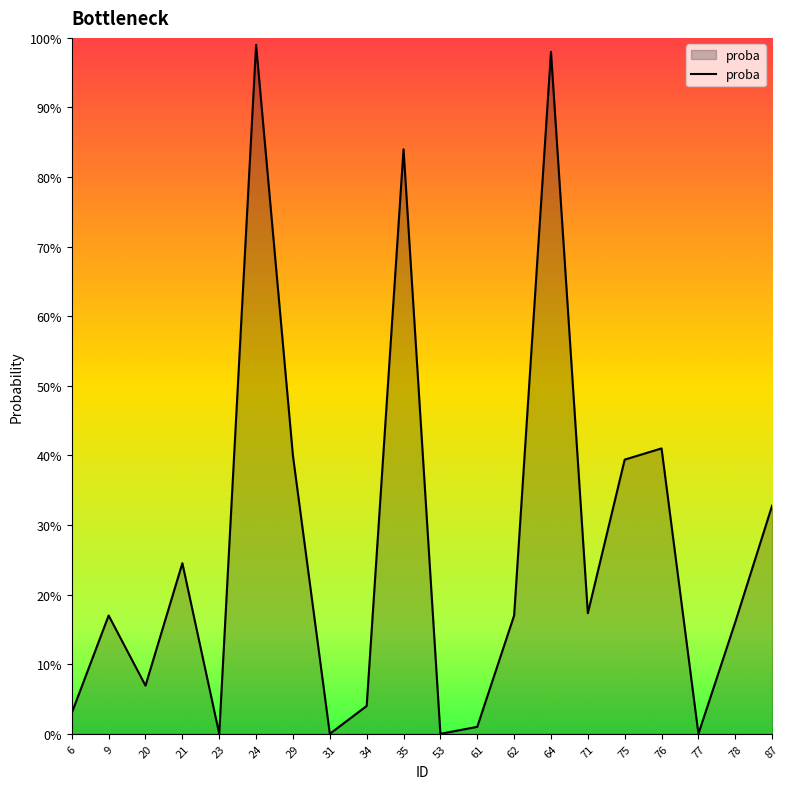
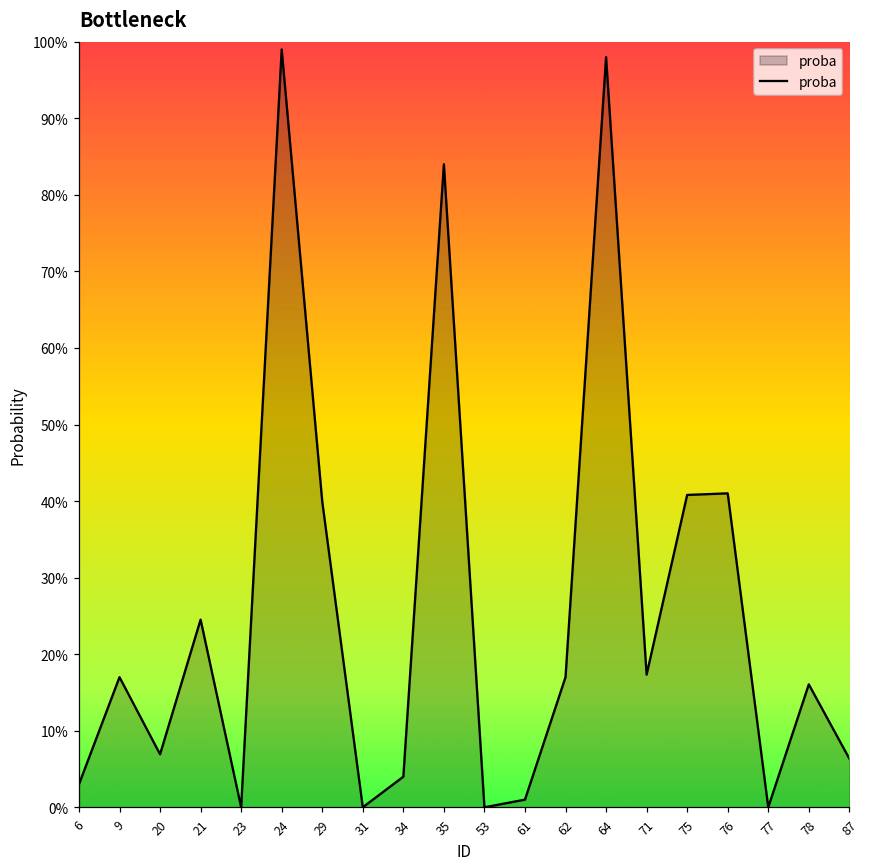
  {
    "6": "3%",
    "9": "17%",
    "20": "7%",
    "21": "25%",
    "23": "0%",
    "24": "99%",
    "29": "40%",
    "31": "0%",
    "34": "4%",
    "35": "84%",
    "53": "0%",
    "61": "1%",
    "62": "17%",
    "64": "98%",
    "71": "17%",
-   "75": "39%",
+   "75": "41%",
    "76": "41%",
    "77": "0%",
    "78": "16%",
-   "87": "33%"
+   "87": "6%"
  }
